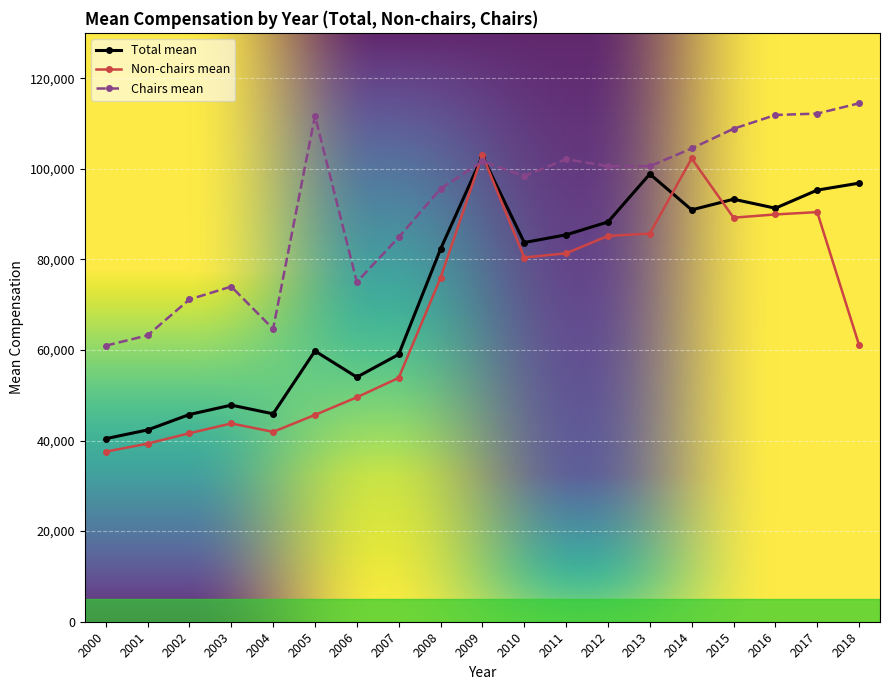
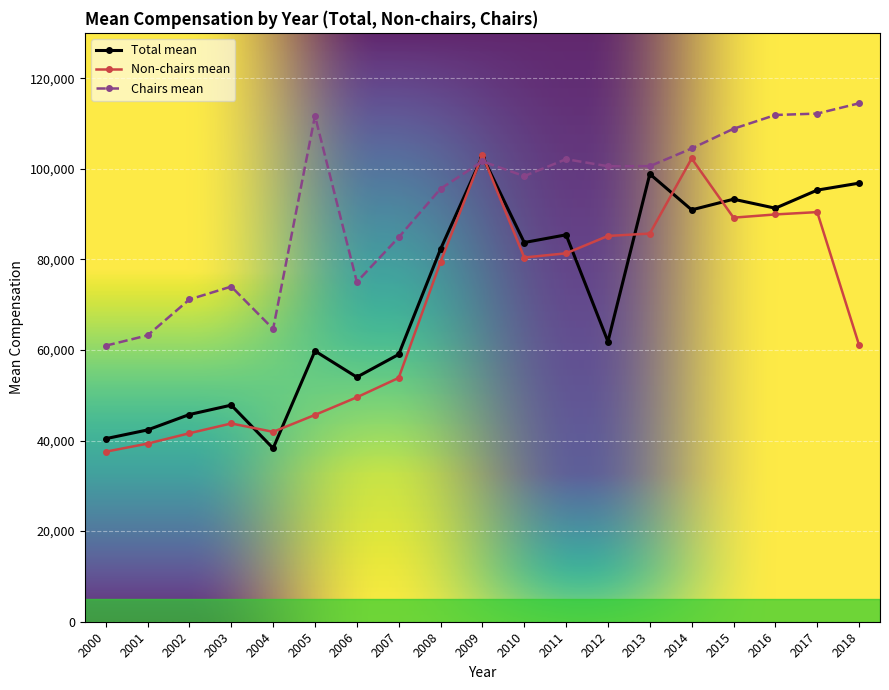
  {
    "Total mean": {
      "2000": "40,000",
      "2001": "42,000",
      "2002": "46,000",
      "2003": "48,000",
-     "2004": "46,000",
+     "2004": "38,000",
      "2005": "60,000",
      "2006": "54,000",
      "2007": "59,000",
      "2008": "82,000",
      "2010": "84,000",
      "2011": "85,000",
-     "2012": "88,000",
+     "2012": "62,000",
      "2013": "99,000",
      "2014": "91,000",
      "2015": "93,000",
      "2016": "91,000",
      "2017": "95,000",
      "2018": "97,000"
    },
    "Non-chairs mean": {
      "2000": "38,000",
      "2001": "39,000",
      "2002": "42,000",
      "2003": "44,000",
      "2004": "42,000",
      "2005": "46,000",
      "2006": "50,000",
      "2007": "54,000",
-     "2008": "76,000",
+     "2008": "79,000",
      "2010": "80,000",
      "2011": "81,000",
      "2012": "85,000",
      "2013": "86,000",
      "2014": "102,000",
      "2015": "89,000",
      "2016": "90,000",
      "2017": "90,000",
      "2018": "61,000"
    },
    "Chairs mean": {
      "2000": "61,000",
      "2001": "63,000",
      "2002": "71,000",
      "2003": "74,000",
      "2004": "65,000",
      "2005": "112,000",
      "2006": "75,000",
      "2007": "85,000",
      "2008": "96,000",
      "2009": "102,000",
      "2010": "98,000",
      "2011": "102,000",
      "2012": "101,000",
      "2013": "101,000",
      "2014": "104,000",
      "2015": "109,000",
      "2016": "112,000",
      "2017": "112,000",
      "2018": "114,000"
    }
  }
